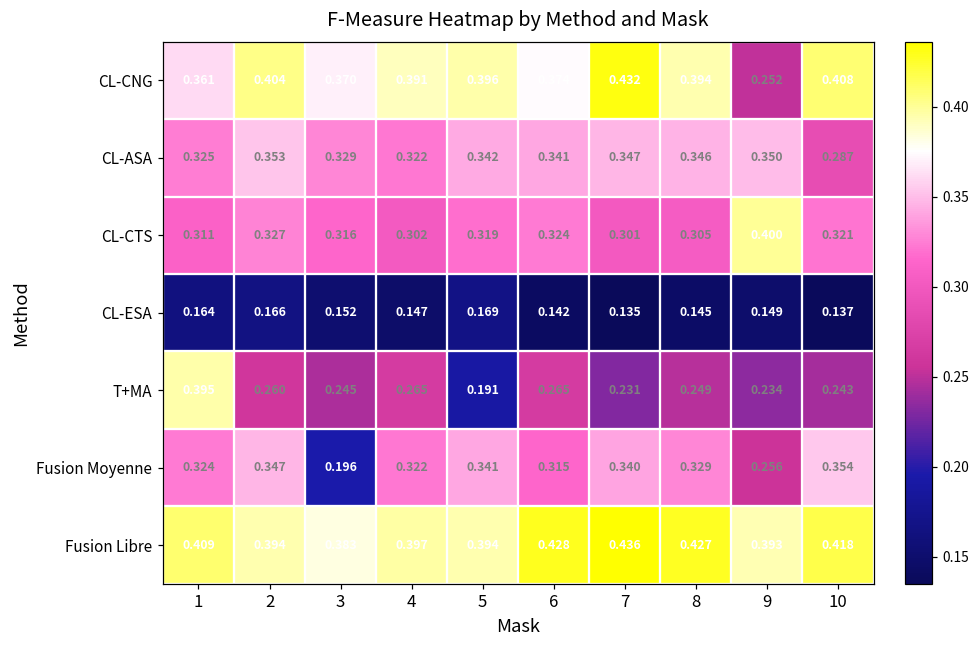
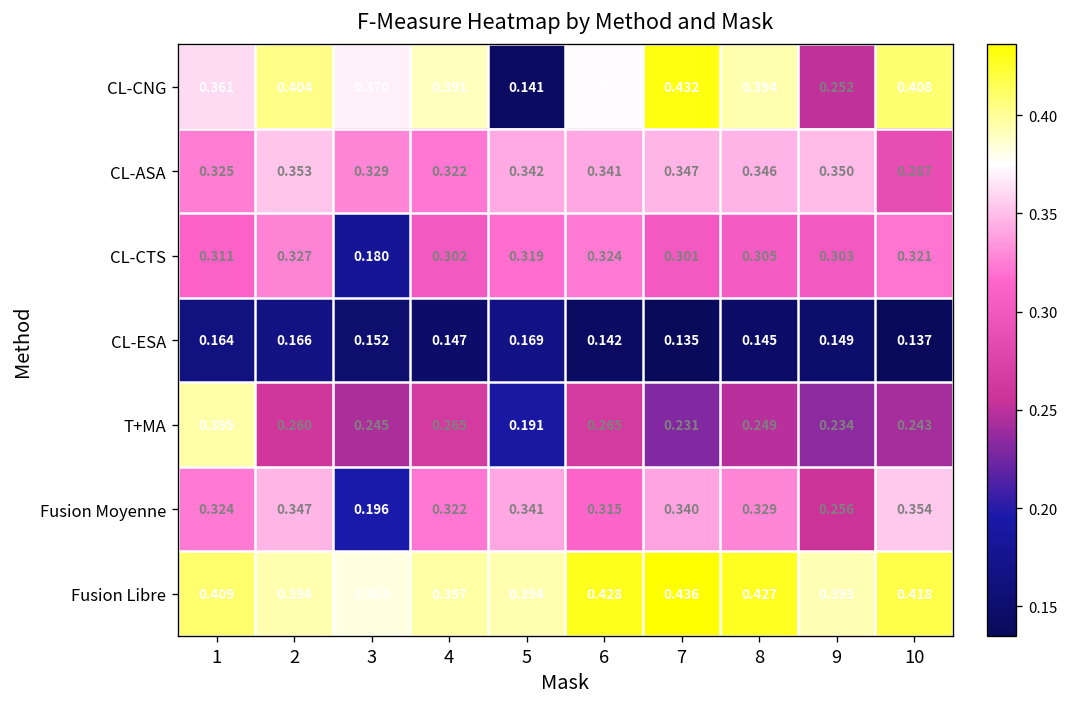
  {
    "CL-CNG": {
      "2": 0.404,
      "4": 0.391,
-     "5": 0.396,
+     "5": 0.141,
      "7": 0.432,
      "8": 0.394,
      "9": 0.252,
      "10": 0.408
    },
    "CL-ASA": {
      "1": 0.325,
      "2": 0.353,
      "3": 0.329,
      "4": 0.322,
      "5": 0.342,
      "6": 0.341,
      "7": 0.347,
      "8": 0.346,
      "9": 0.350,
      "10": 0.287
    },
    "CL-CTS": {
      "1": 0.311,
      "2": 0.327,
-     "3": 0.316,
+     "3": 0.180,
      "4": 0.302,
      "5": 0.319,
      "6": 0.324,
      "7": 0.301,
      "8": 0.305,
-     "9": 0.400,
+     "9": 0.303,
      "10": 0.321
    },
    "CL-ESA": {
      "1": 0.164,
      "2": 0.166,
      "3": 0.152,
      "4": 0.147,
      "5": 0.169,
      "6": 0.142,
      "7": 0.135,
      "8": 0.145,
      "9": 0.149,
      "10": 0.137
    },
    "T+MA": {
      "1": 0.395,
      "2": 0.260,
      "3": 0.245,
      "4": 0.265,
      "5": 0.191,
      "6": 0.265,
      "7": 0.231,
      "8": 0.249,
      "9": 0.234,
      "10": 0.243
    },
    "Fusion Moyenne": {
      "1": 0.324,
      "2": 0.347,
      "3": 0.196,
      "4": 0.322,
      "5": 0.341,
      "6": 0.315,
      "7": 0.340,
      "8": 0.329,
      "9": 0.256,
      "10": 0.354
    },
    "Fusion Libre": {
      "1": 0.409,
      "2": 0.394,
      "4": 0.397,
      "5": 0.394,
      "6": 0.428,
      "7": 0.436,
      "8": 0.427,
      "9": 0.393,
      "10": 0.418
    }
  }
